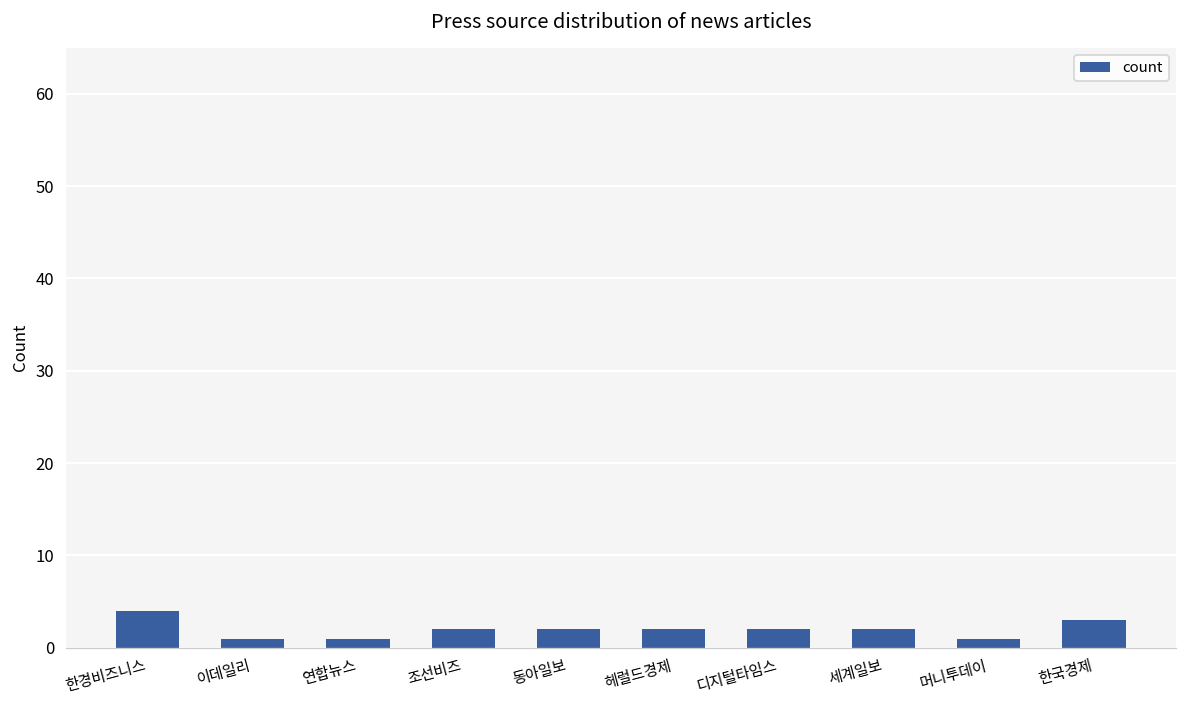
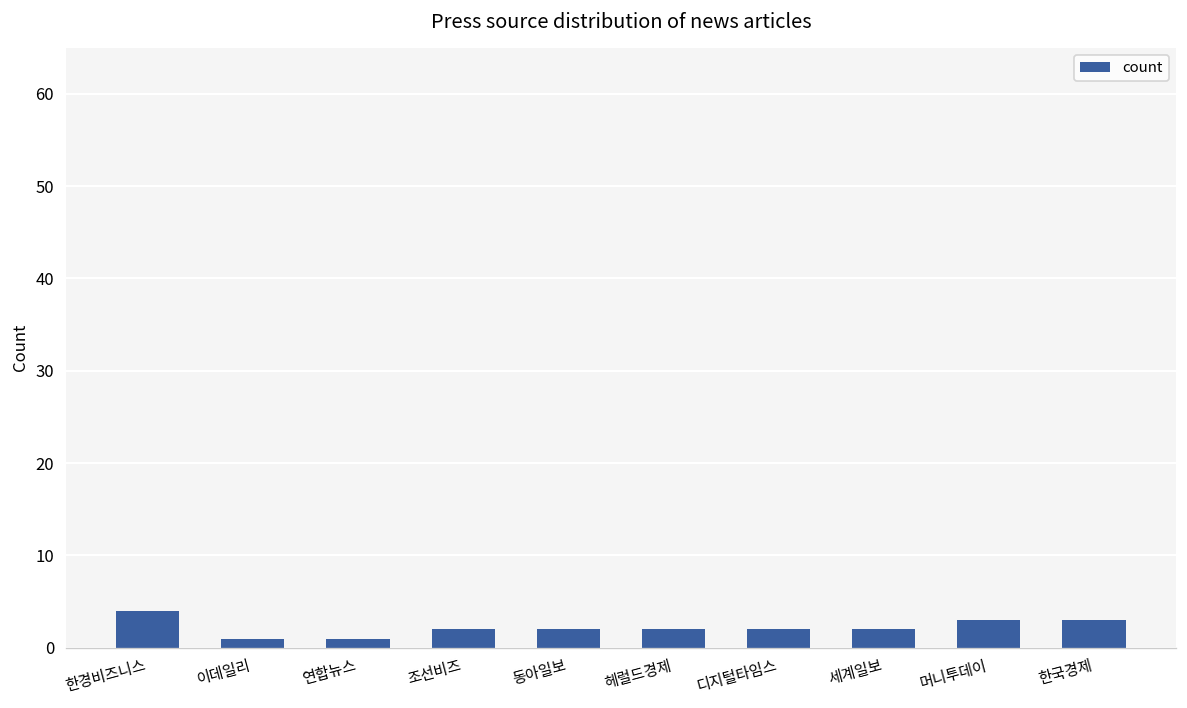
  {
    "한경비즈니스": 4,
    "이데일리": 1,
    "연합뉴스": 1,
    "조선비즈": 2,
    "동아일보": 2,
    "헤럴드경제": 2,
    "디지털타임스": 2,
    "세계일보": 2,
-   "머니투데이": 1,
+   "머니투데이": 3,
    "한국경제": 3
  }
